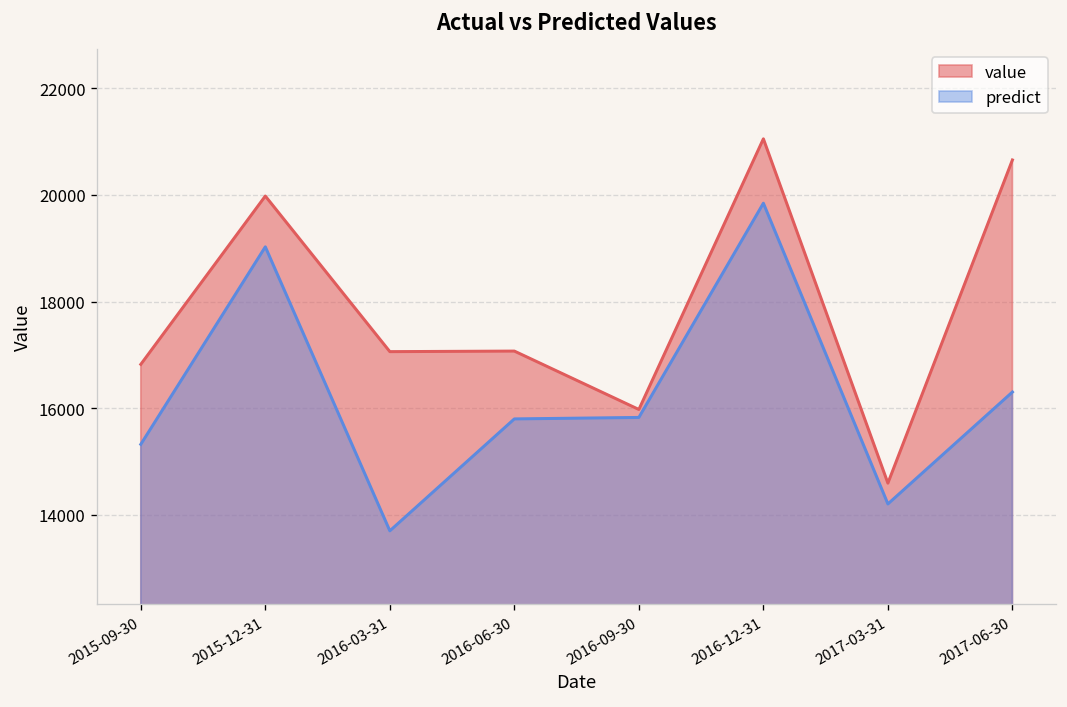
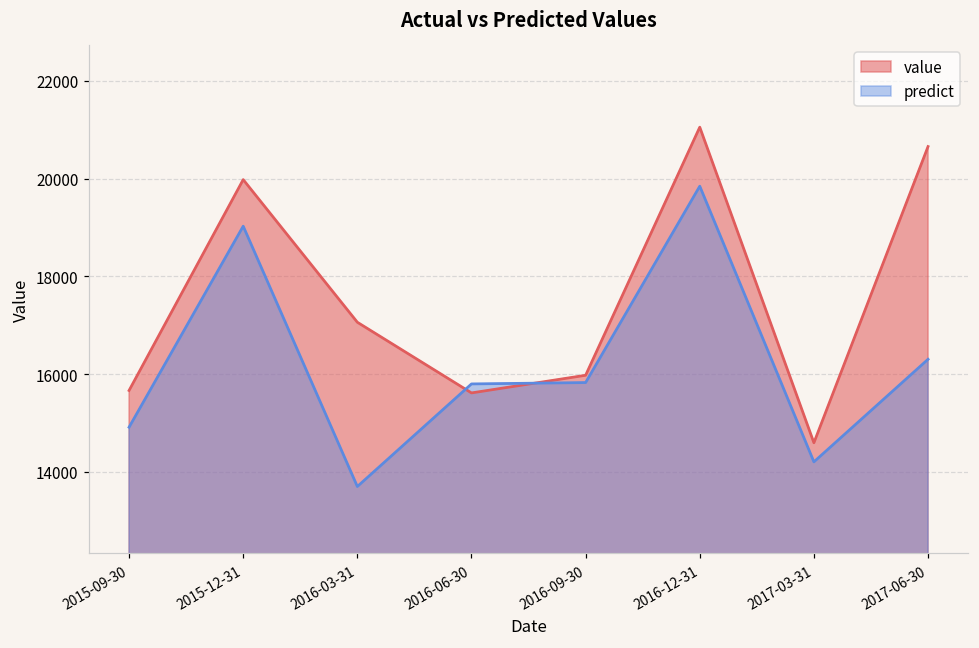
  {
    "value": {
-     "2015-09-30": 16800,
+     "2015-09-30": 15700,
      "2015-12-31": 20000,
      "2016-03-31": 17100,
-     "2016-06-30": 17100,
+     "2016-06-30": 15600,
      "2016-09-30": 16000,
      "2016-12-31": 21100,
      "2017-03-31": 14600,
      "2017-06-30": 20700
    },
    "predict": {
-     "2015-09-30": 15300,
+     "2015-09-30": 14900,
      "2015-12-31": 19000,
      "2016-03-31": 13700,
      "2016-06-30": 15800,
      "2016-09-30": 15800,
      "2016-12-31": 19800,
      "2017-03-31": 14200,
      "2017-06-30": 16300
    }
  }
